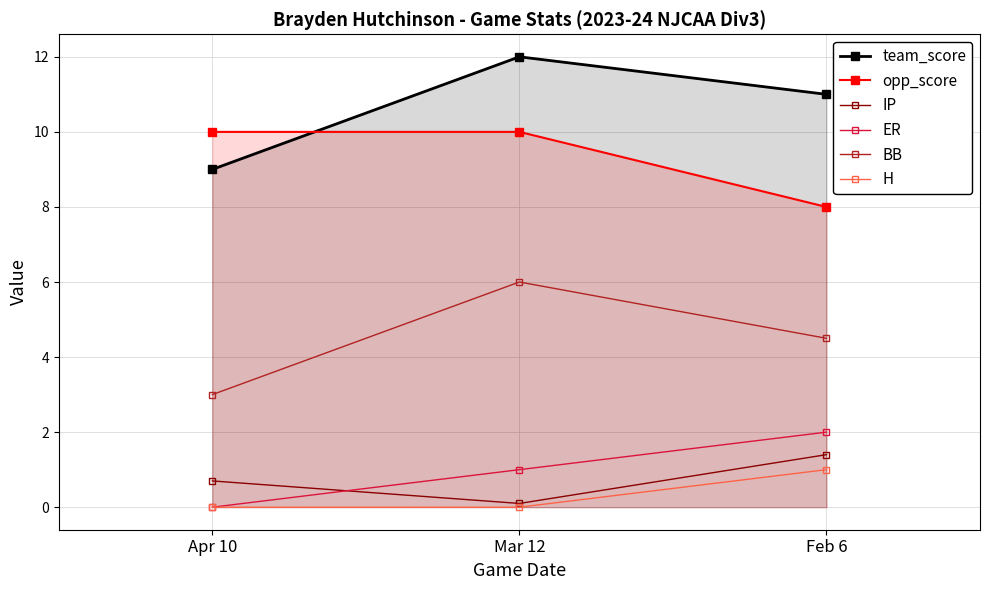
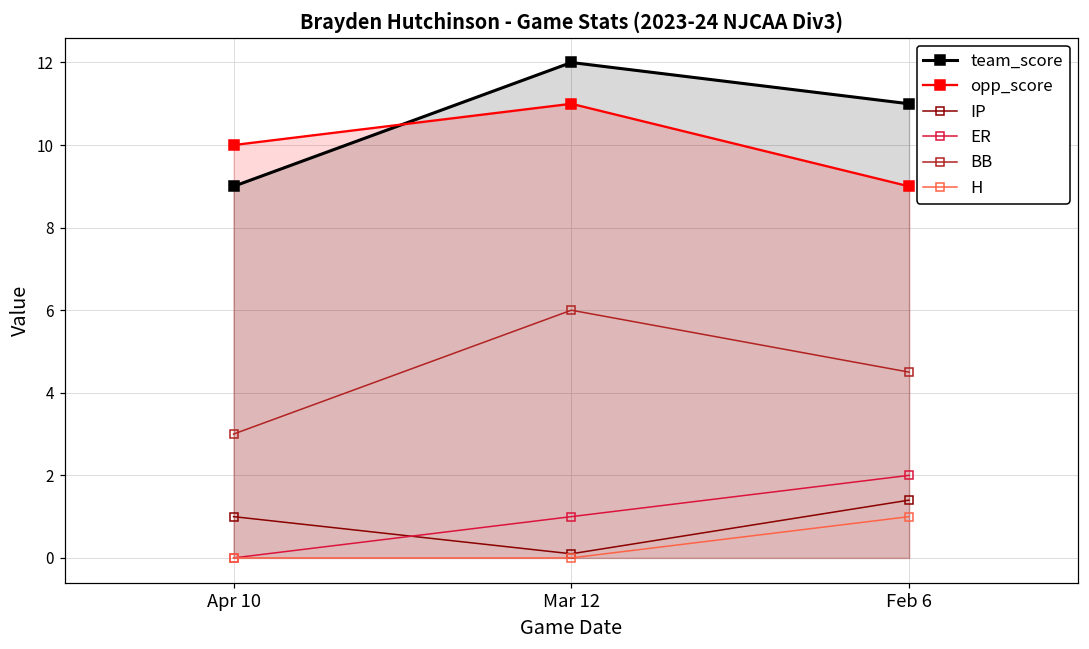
  {
    "team_score": {
      "Apr 10": 9.0,
      "Mar 12": 12.0,
      "Feb 6": 11.0
    },
    "opp_score": {
      "Apr 10": 10,
-     "Mar 12": 10,
-     "Feb 6": 8
+     "Mar 12": 11,
+     "Feb 6": 9
    },
    "IP": {
-     "Apr 10": 0.7,
+     "Apr 10": 1.0,
      "Mar 12": 0.1,
      "Feb 6": 1.4
    },
    "H": {
      "Mar 12": 0.0,
      "Feb 6": 1.0
    }
  }
